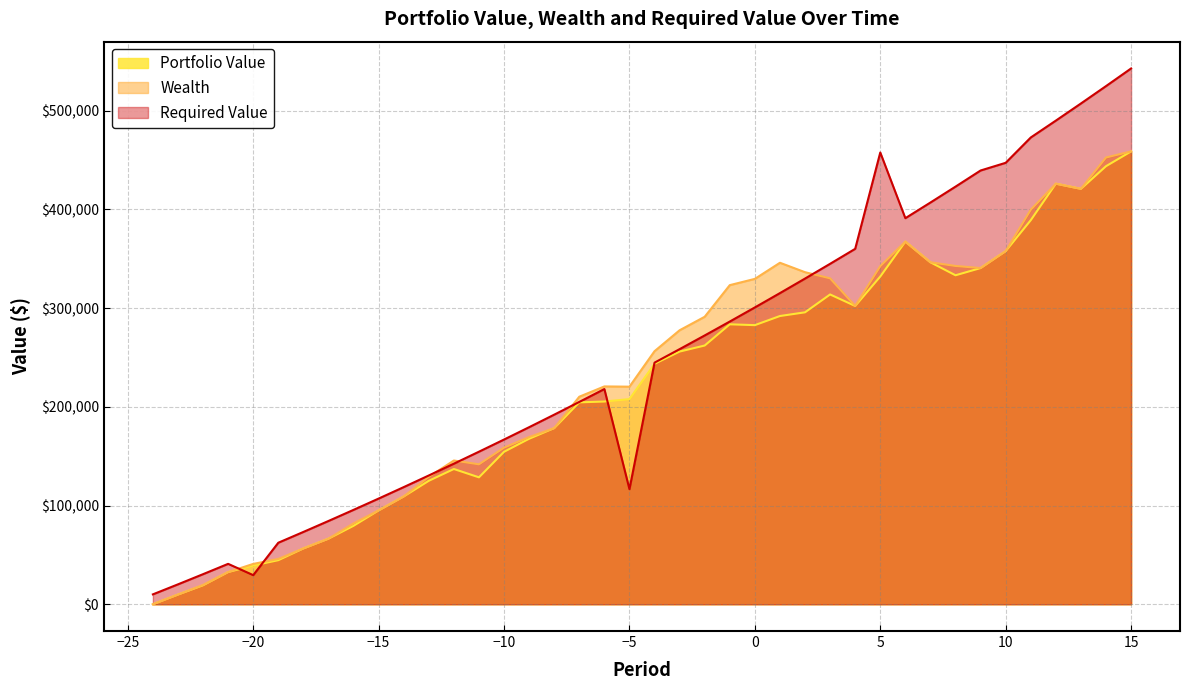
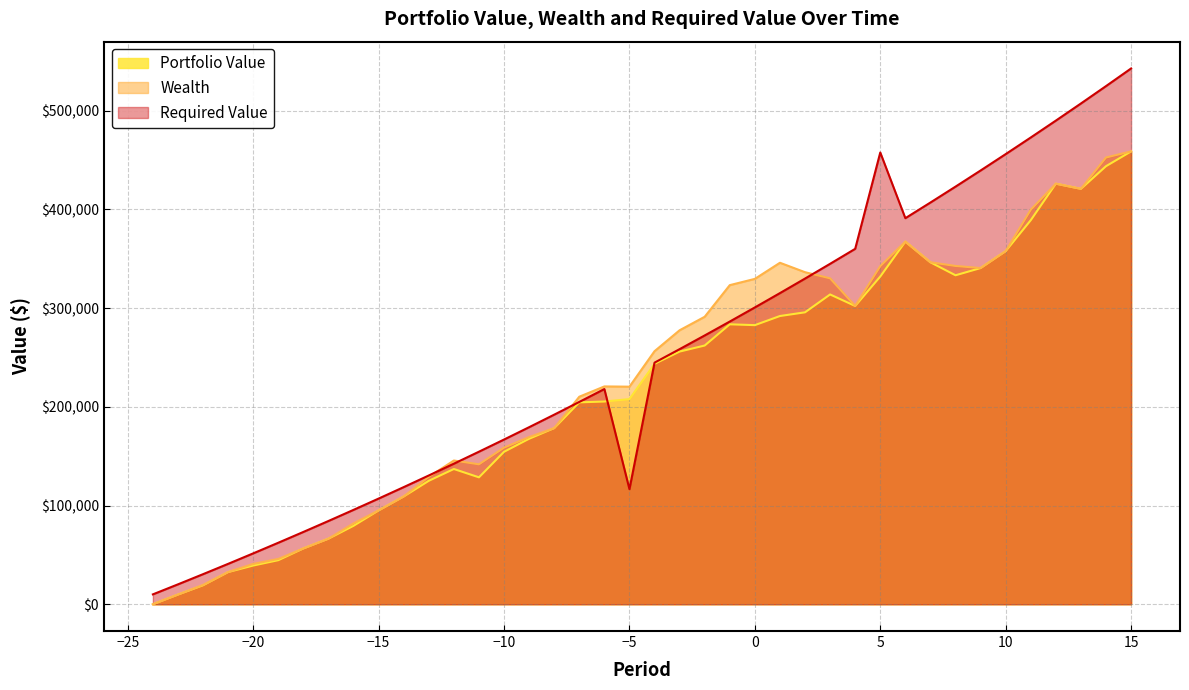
  {
    "Required Value": {
-     "−20": "$30,000",
+     "−20": "$50,000",
      "−15": "$110,000",
      "−10": "$170,000",
      "−5": "$120,000",
      "0": "$300,000",
      "5": "$460,000",
-     "10": "$450,000",
+     "10": "$460,000",
      "15": "$540,000"
    }
  }
